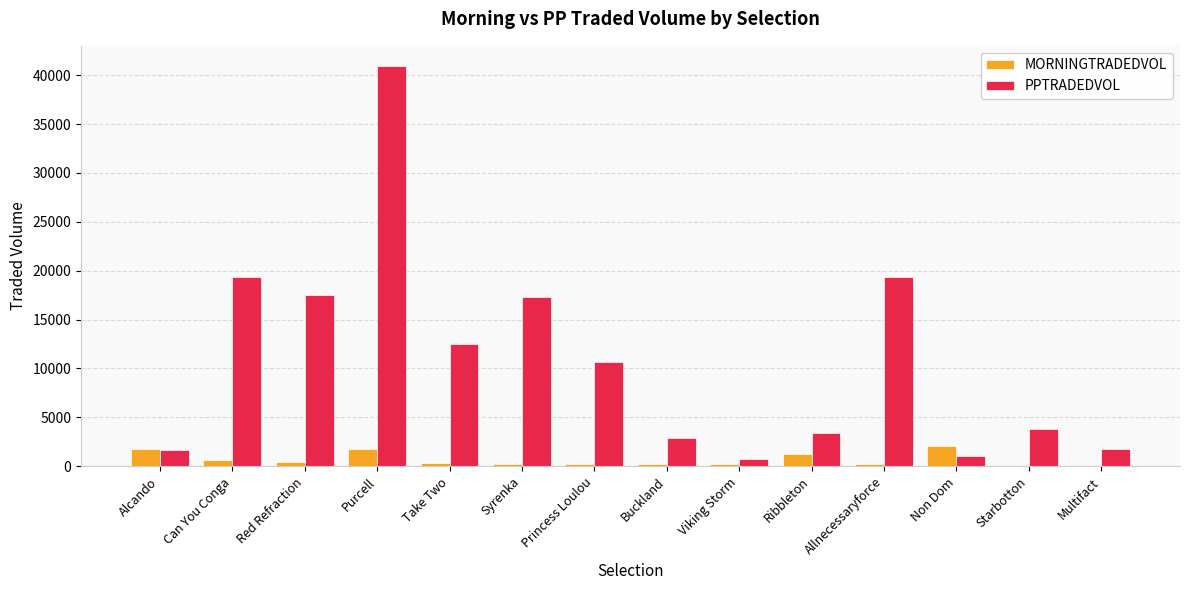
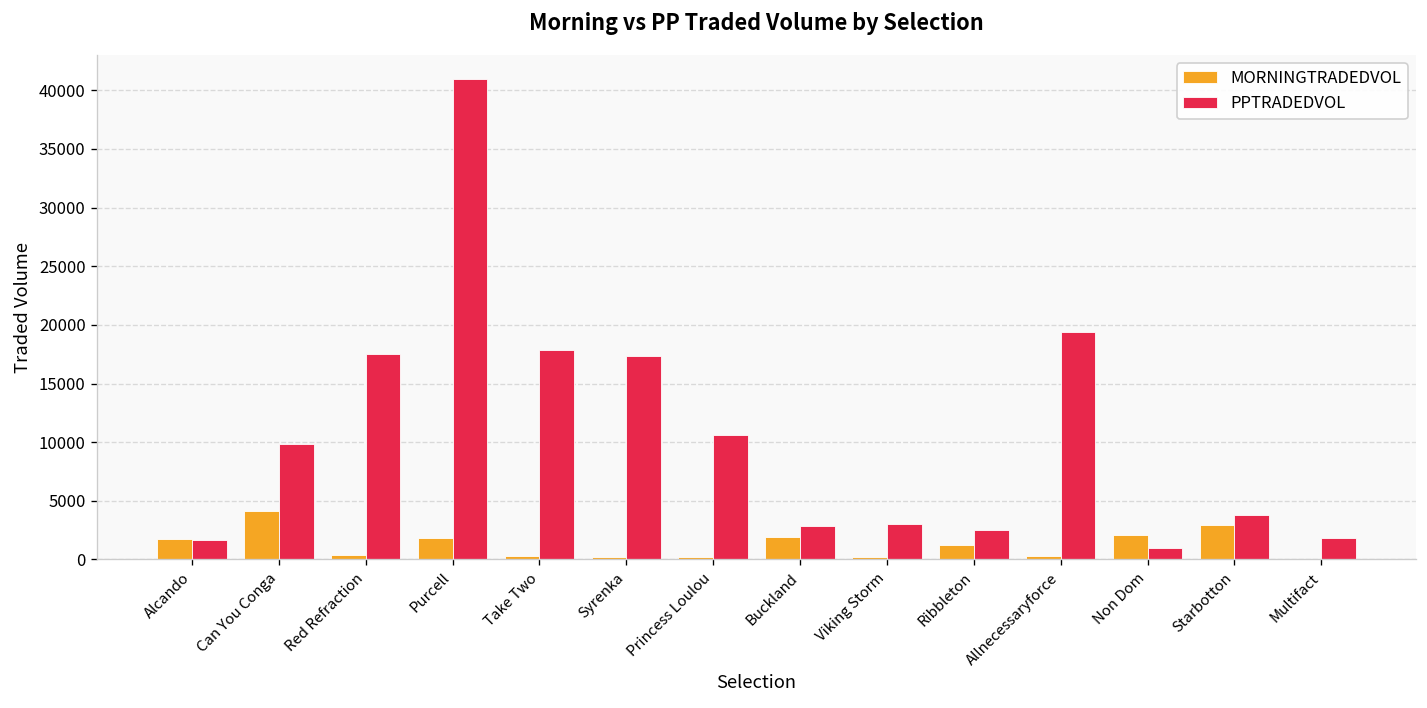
  {
    "MORNINGTRADEDVOL": {
      "Alcando": 2000,
-     "Can You Conga": 1000,
+     "Can You Conga": 4000,
      "Red Refraction": 0,
      "Purcell": 2000,
      "Take Two": 0,
-     "Buckland": 0,
+     "Buckland": 2000,
      "Ribbleton": 1000,
      "Allnecessaryforce": 0,
      "Non Dom": 2000,
-     "Starbotton": 0
+     "Starbotton": 3000
    },
    "PPTRADEDVOL": {
      "Alcando": 2000,
-     "Can You Conga": 19000,
+     "Can You Conga": 10000,
      "Red Refraction": 18000,
      "Purcell": 41000,
-     "Take Two": 12000,
+     "Take Two": 18000,
      "Syrenka": 17000,
      "Princess Loulou": 11000,
      "Buckland": 3000,
-     "Viking Storm": 1000,
-     "Ribbleton": 3400,
+     "Viking Storm": 3000,
+     "Ribbleton": 2500,
      "Allnecessaryforce": 19000,
      "Non Dom": 1000,
      "Starbotton": 4000,
      "Multifact": 2000
    }
  }
